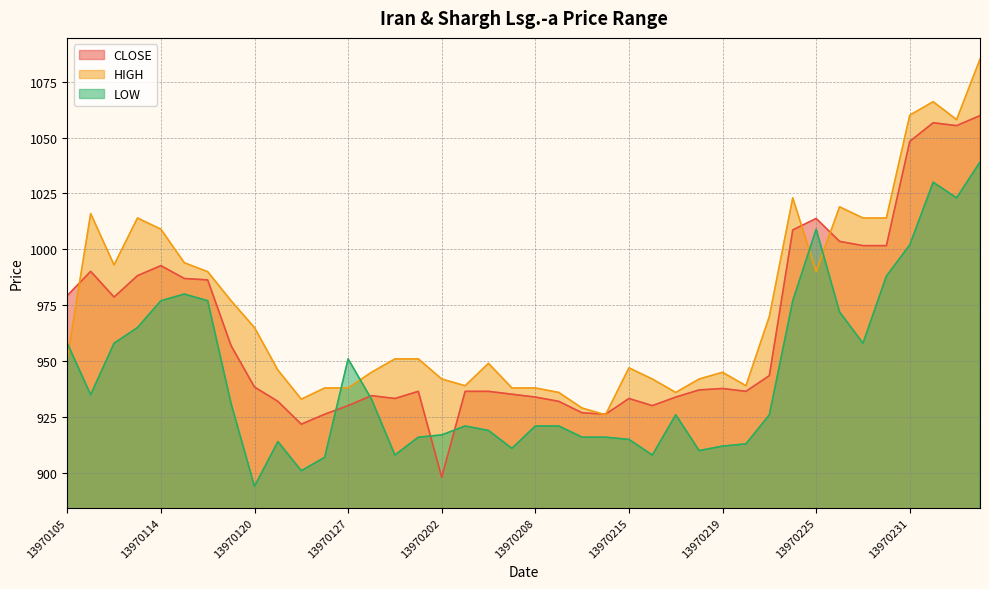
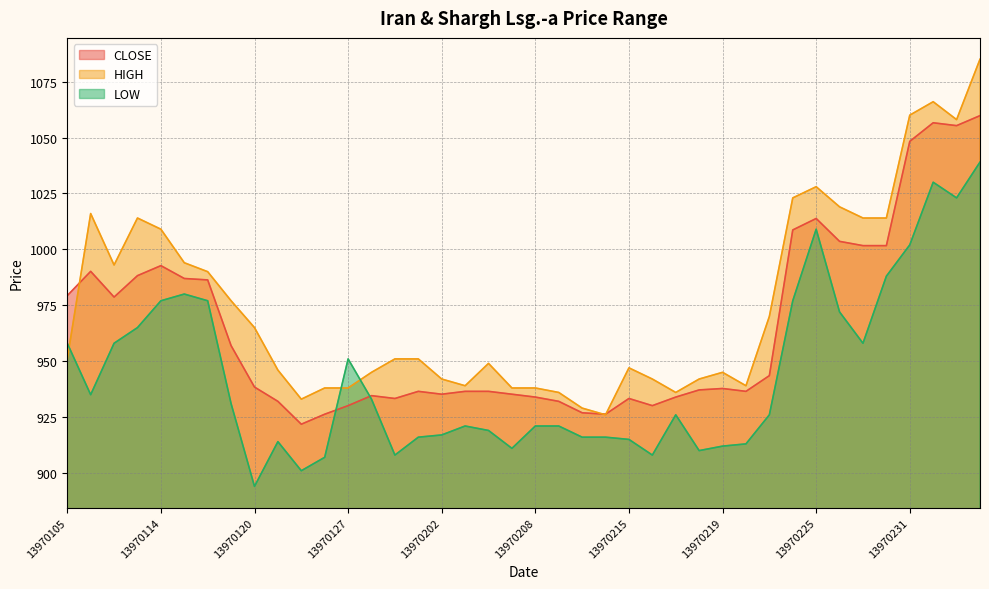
  {
    "CLOSE": {
      "13970105": 979,
      "13970114": 993,
      "13970120": 938,
      "13970127": 930,
-     "13970202": 898,
+     "13970202": 935,
      "13970208": 934,
      "13970215": 933,
      "13970219": 938,
      "13970225": 1014,
      "13970231": 1048
    },
    "HIGH": {
      "13970105": 951,
      "13970114": 1009,
      "13970120": 965,
      "13970127": 938,
      "13970202": 942,
      "13970208": 938,
      "13970215": 947,
      "13970219": 945,
-     "13970225": 990,
+     "13970225": 1028,
      "13970231": 1060
    },
    "LOW": {
      "13970105": 958,
      "13970114": 977,
      "13970120": 894,
      "13970127": 951,
      "13970202": 917,
      "13970208": 921,
      "13970215": 915,
      "13970219": 912,
      "13970225": 1009,
      "13970231": 1002
    }
  }
